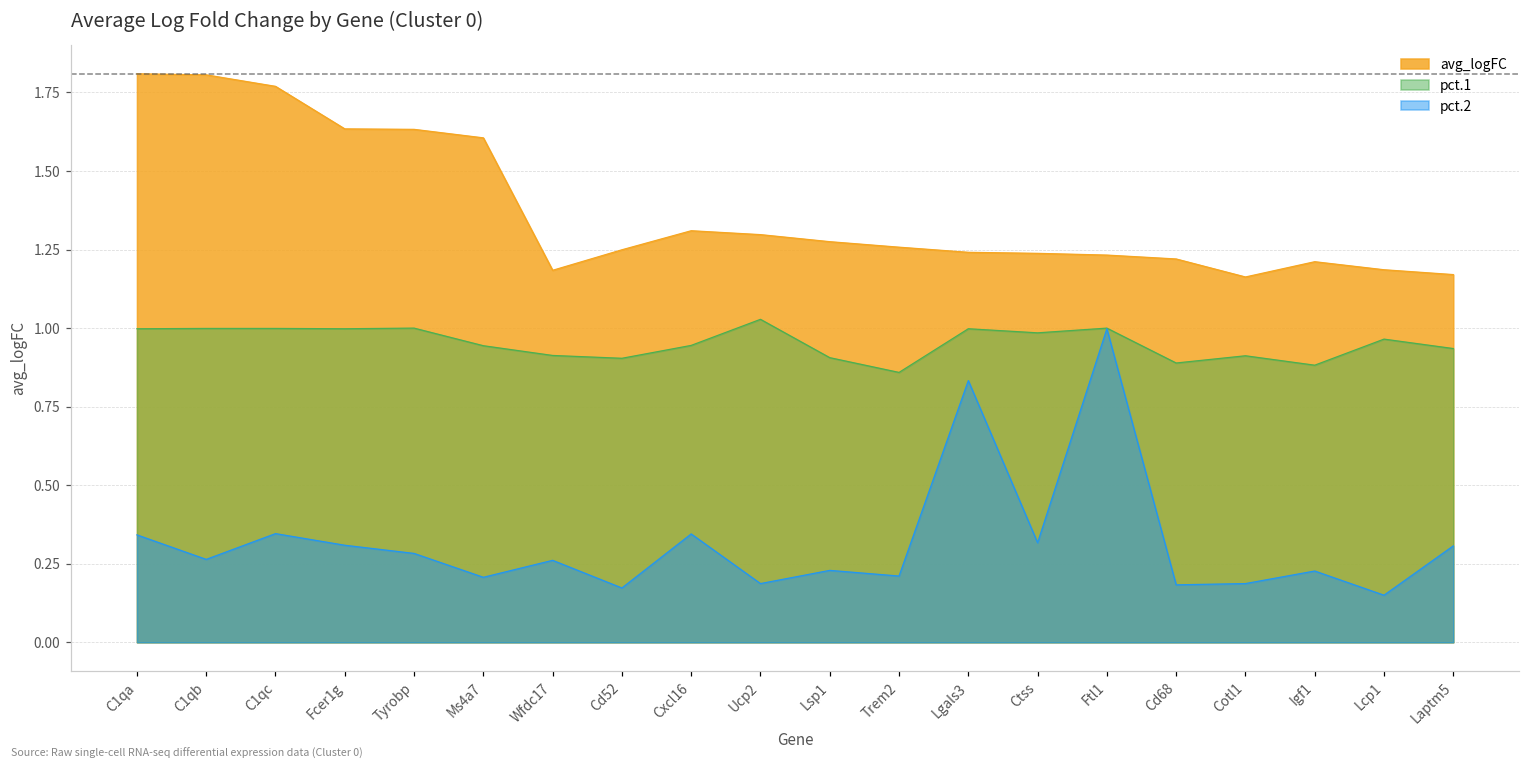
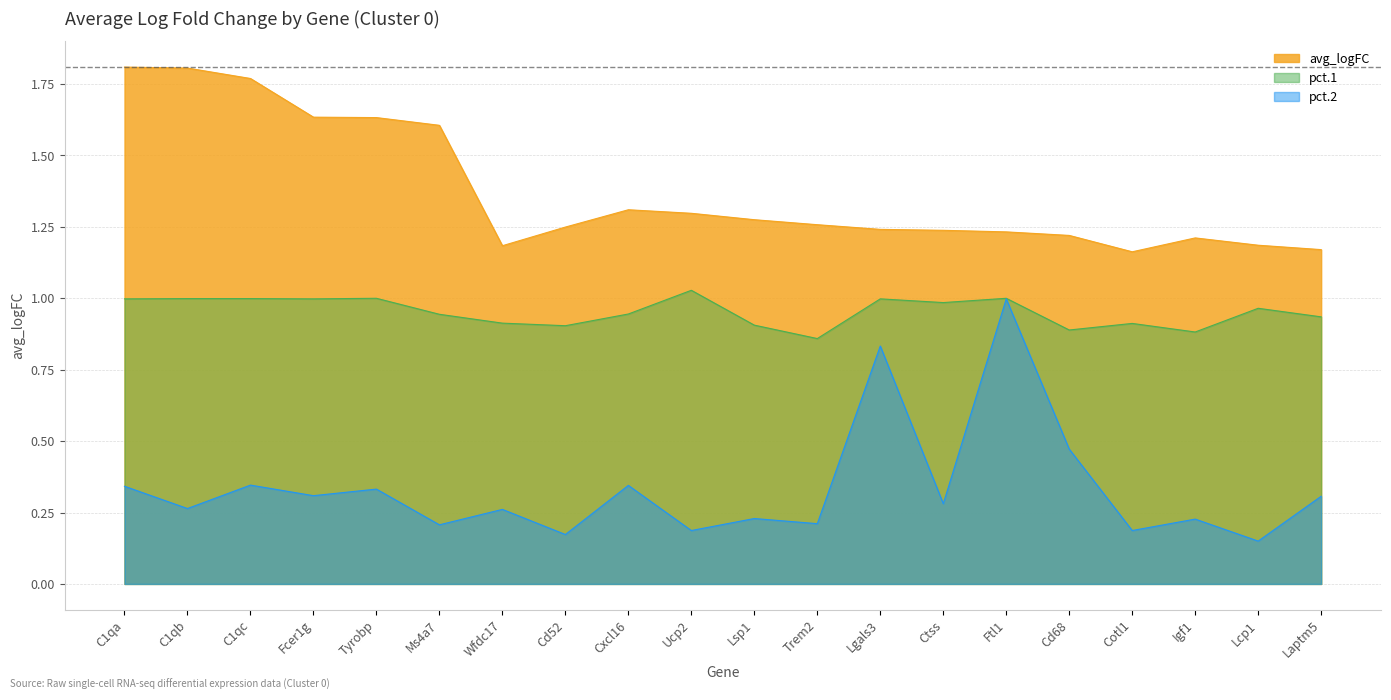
  {
    "avg_logFC": {
      "C1qa": 1.81,
      "C1qb": 1.81,
      "C1qc": 1.77,
      "Fcer1g": 1.63,
      "Tyrobp": 1.63,
      "Ms4a7": 1.61,
      "Wfdc17": 1.18,
      "Cd52": 1.25,
      "Cxcl16": 1.31,
      "Ucp2": 1.30,
      "Lsp1": 1.28,
      "Trem2": 1.26,
      "Lgals3": 1.24,
      "Ctss": 1.24,
      "Ftl1": 1.23,
      "Cd68": 1.22,
      "Cotl1": 1.16,
      "Igf1": 1.21,
      "Lcp1": 1.19,
      "Laptm5": 1.17
    },
    "pct.1": {
      "C1qa": 1.00,
      "C1qb": 1.00,
      "C1qc": 1.00,
      "Fcer1g": 1.00,
      "Tyrobp": 1.00,
      "Ms4a7": 0.94,
      "Wfdc17": 0.91,
      "Cd52": 0.90,
      "Cxcl16": 0.95,
      "Ucp2": 1.03,
      "Lsp1": 0.91,
      "Trem2": 0.86,
      "Lgals3": 1.00,
      "Ctss": 0.99,
      "Cd68": 0.89,
      "Cotl1": 0.91,
      "Igf1": 0.88,
      "Lcp1": 0.97,
      "Laptm5": 0.94
    },
    "pct.2": {
      "C1qa": 0.34,
      "C1qb": 0.26,
      "C1qc": 0.35,
      "Fcer1g": 0.31,
-     "Tyrobp": 0.28,
+     "Tyrobp": 0.33,
      "Ms4a7": 0.21,
      "Wfdc17": 0.26,
      "Cd52": 0.17,
      "Cxcl16": 0.35,
      "Ucp2": 0.19,
      "Lsp1": 0.23,
      "Trem2": 0.21,
      "Lgals3": 0.83,
-     "Ctss": 0.32,
-     "Cd68": 0.18,
+     "Ctss": 0.28,
+     "Cd68": 0.47,
      "Cotl1": 0.19,
      "Igf1": 0.23,
      "Lcp1": 0.15,
      "Laptm5": 0.31
    }
  }
